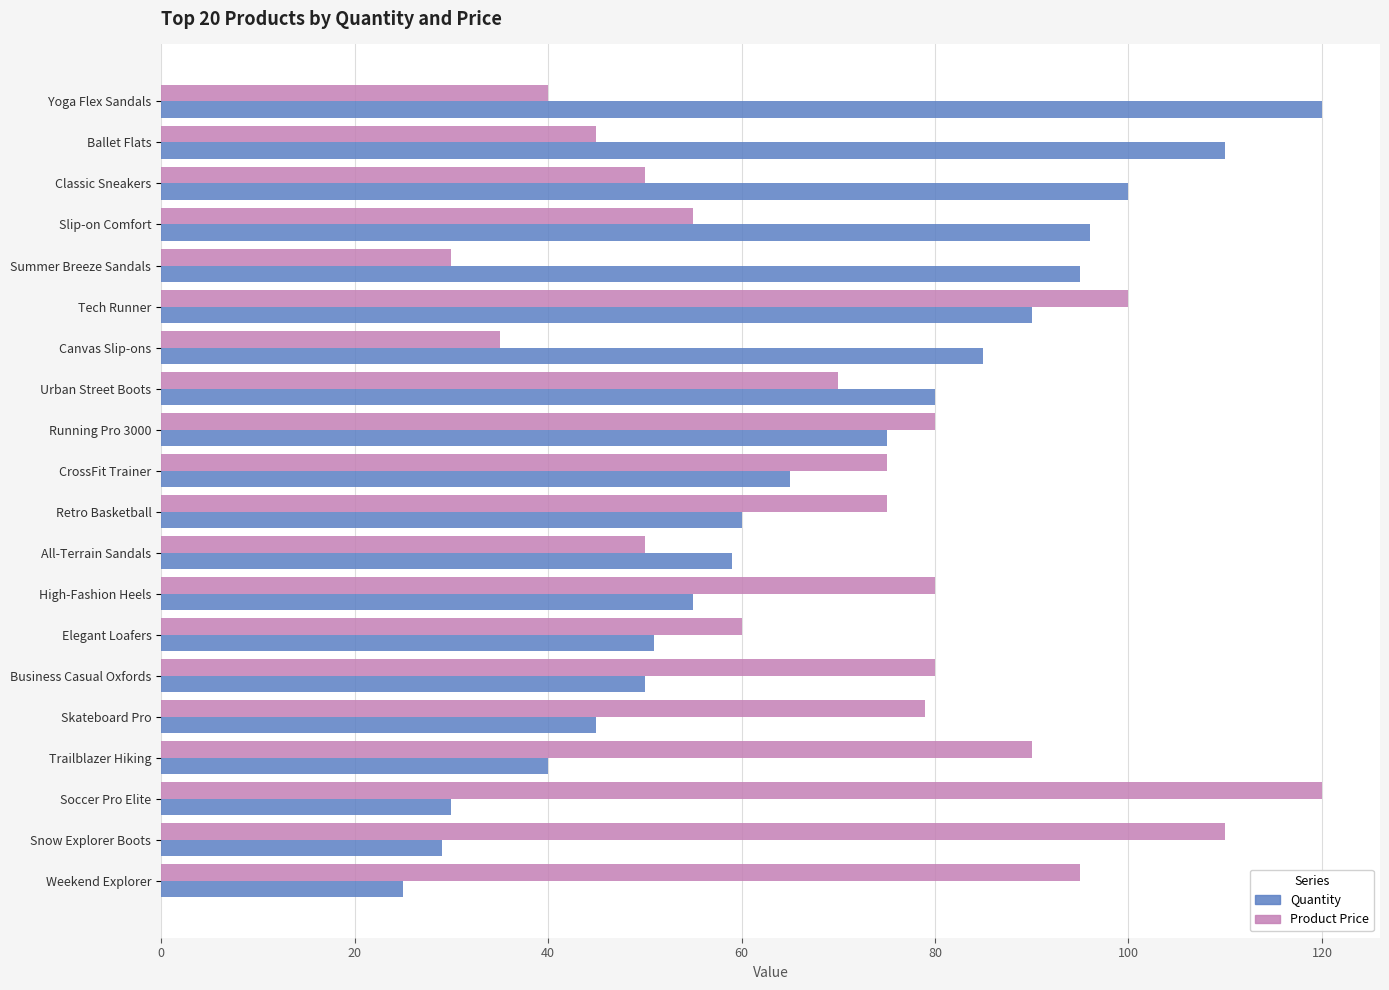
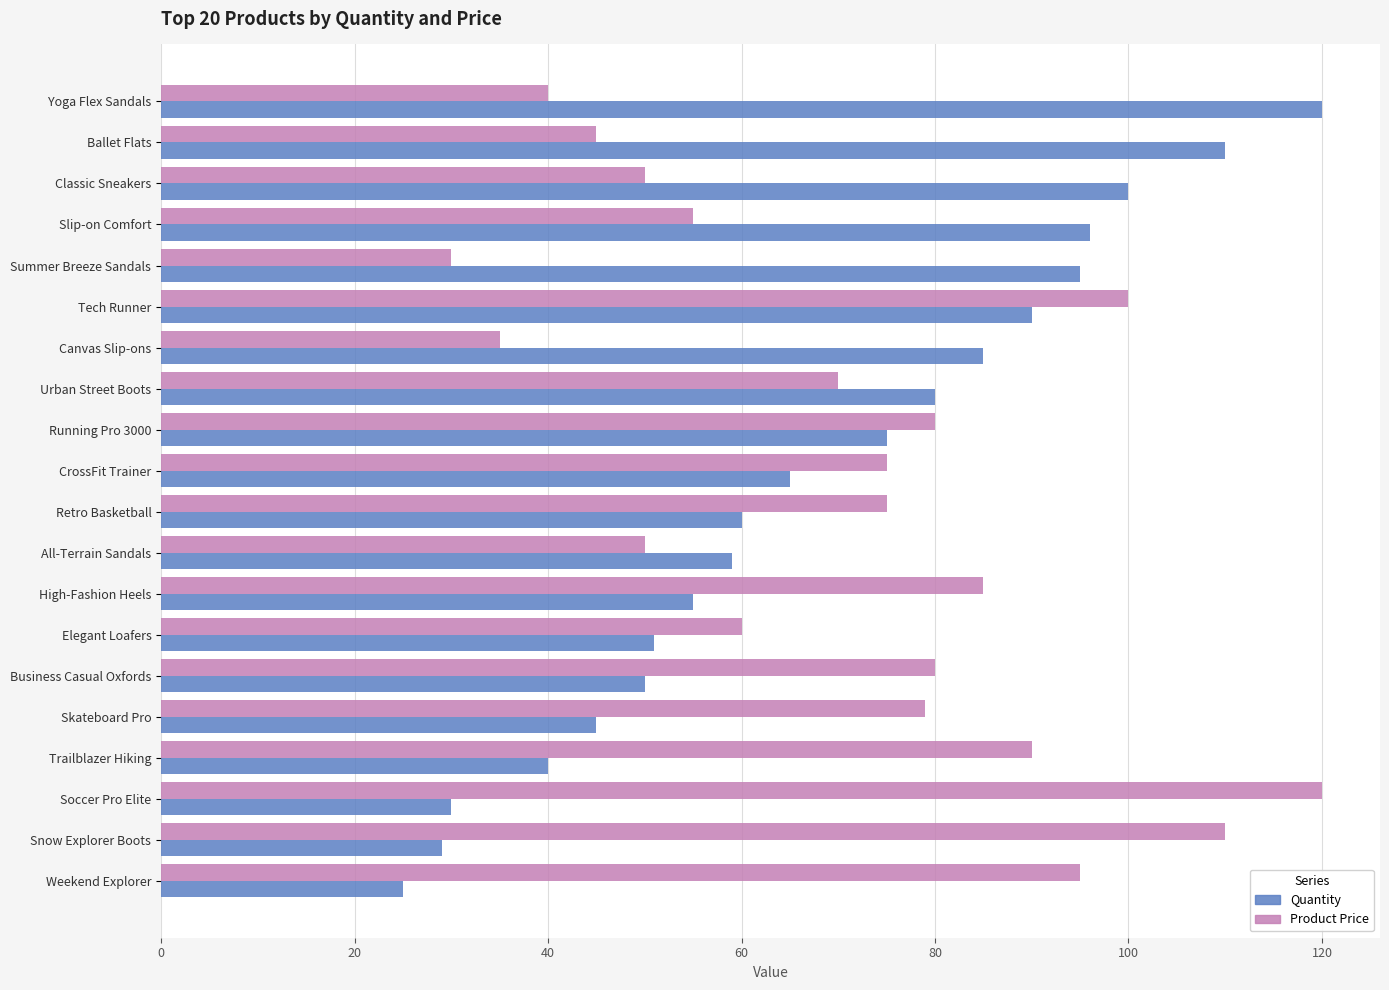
  {
    "Quantity": {
      "Yoga Flex Sandals": 120,
      "Ballet Flats": 110,
      "Classic Sneakers": 100,
      "Slip-on Comfort": 96,
      "Summer Breeze Sandals": 95,
      "Tech Runner": 90,
      "Canvas Slip-ons": 85,
      "Urban Street Boots": 80,
      "Running Pro 3000": 75,
      "CrossFit Trainer": 65,
      "Retro Basketball": 60,
      "All-Terrain Sandals": 59,
      "High-Fashion Heels": 55,
      "Elegant Loafers": 51,
      "Business Casual Oxfords": 50,
      "Skateboard Pro": 45,
      "Trailblazer Hiking": 40,
      "Soccer Pro Elite": 30,
      "Snow Explorer Boots": 29,
      "Weekend Explorer": 25
    },
    "Product Price": {
      "Yoga Flex Sandals": 40,
      "Ballet Flats": 45,
      "Classic Sneakers": 50,
      "Slip-on Comfort": 55,
      "Summer Breeze Sandals": 30,
      "Tech Runner": 100,
      "Canvas Slip-ons": 35,
      "Urban Street Boots": 70,
      "Running Pro 3000": 80,
      "CrossFit Trainer": 75,
      "Retro Basketball": 75,
      "All-Terrain Sandals": 50,
-     "High-Fashion Heels": 80,
+     "High-Fashion Heels": 85,
      "Elegant Loafers": 60,
      "Business Casual Oxfords": 80,
      "Skateboard Pro": 79,
      "Trailblazer Hiking": 90,
      "Soccer Pro Elite": 120,
      "Snow Explorer Boots": 110,
      "Weekend Explorer": 95
    }
  }
